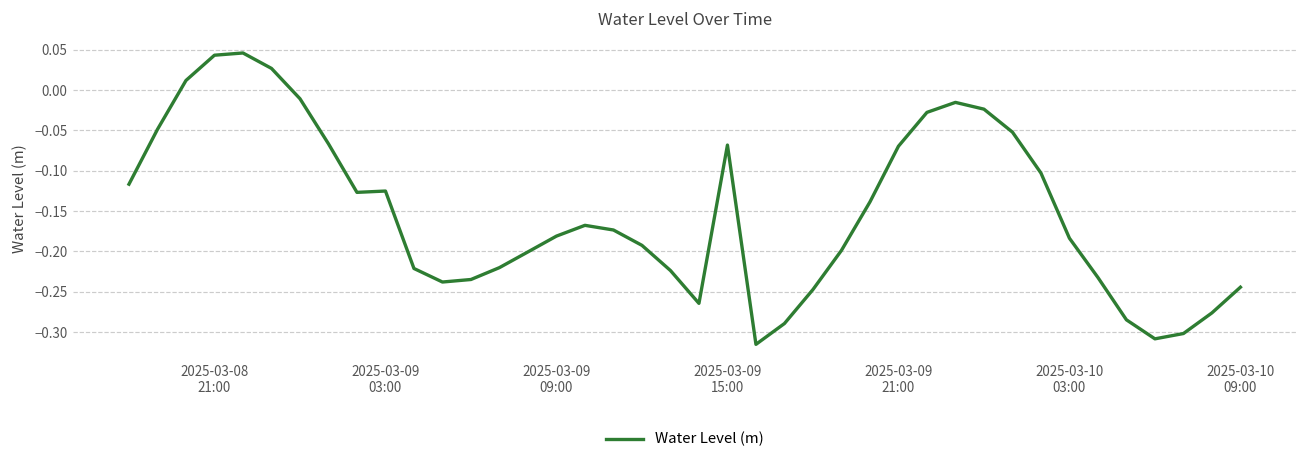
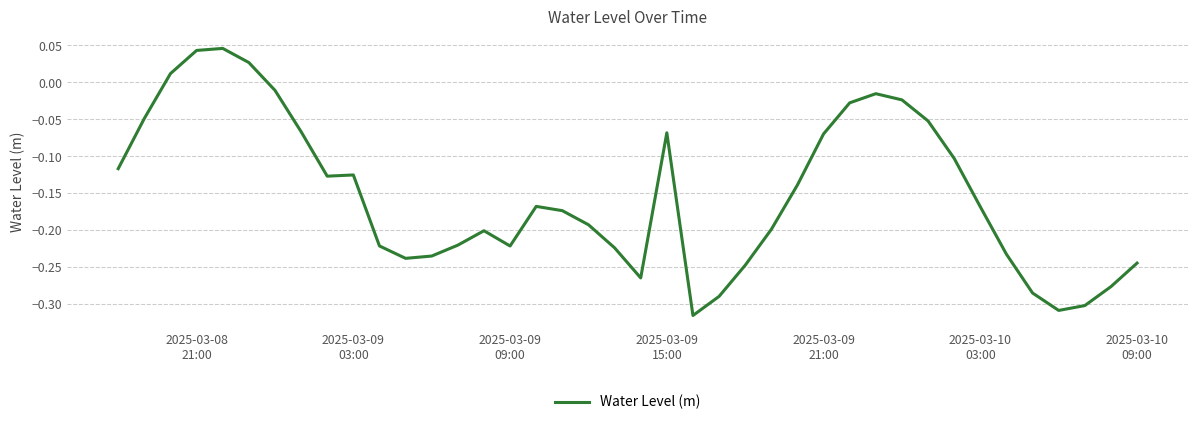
  {
    "2025-03-08 21:00": 0.04,
    "2025-03-09 03:00": -0.13,
-   "2025-03-09 09:00": -0.18,
+   "2025-03-09 09:00": -0.22,
    "2025-03-09 15:00": -0.07,
    "2025-03-09 21:00": -0.07,
-   "2025-03-10 03:00": -0.18,
+   "2025-03-10 03:00": -0.17,
    "2025-03-10 09:00": -0.24
  }
